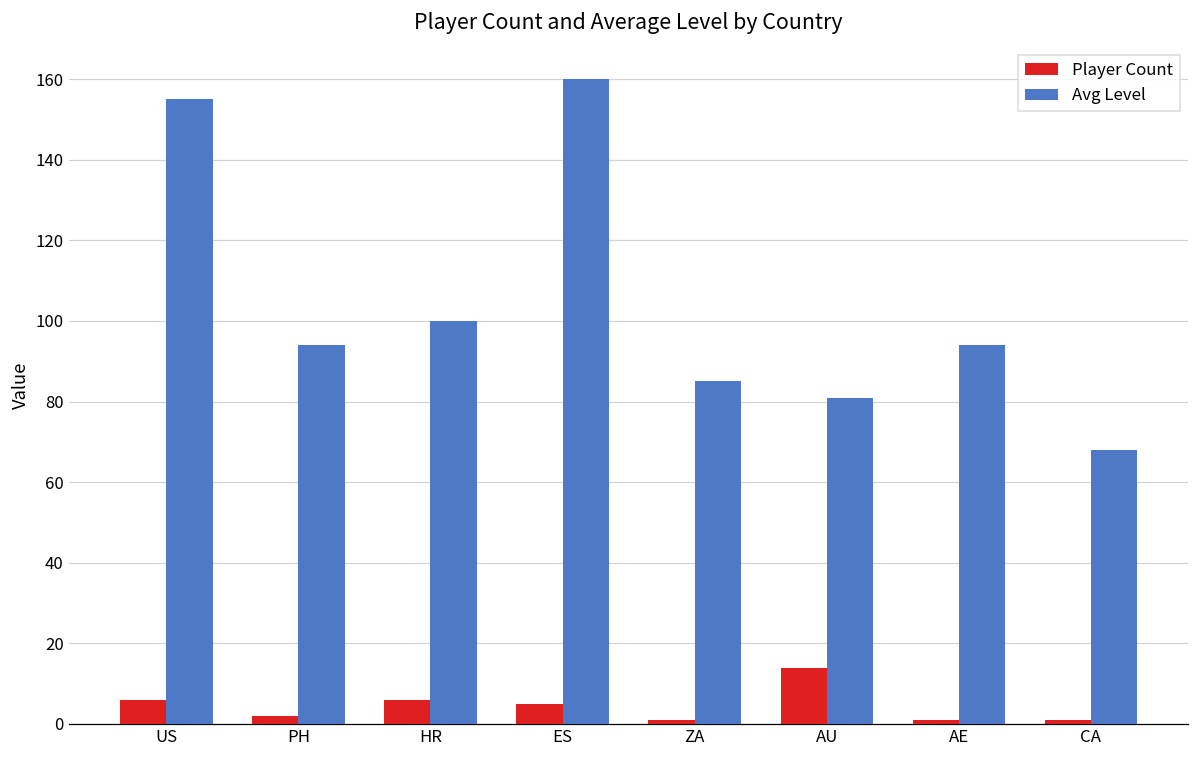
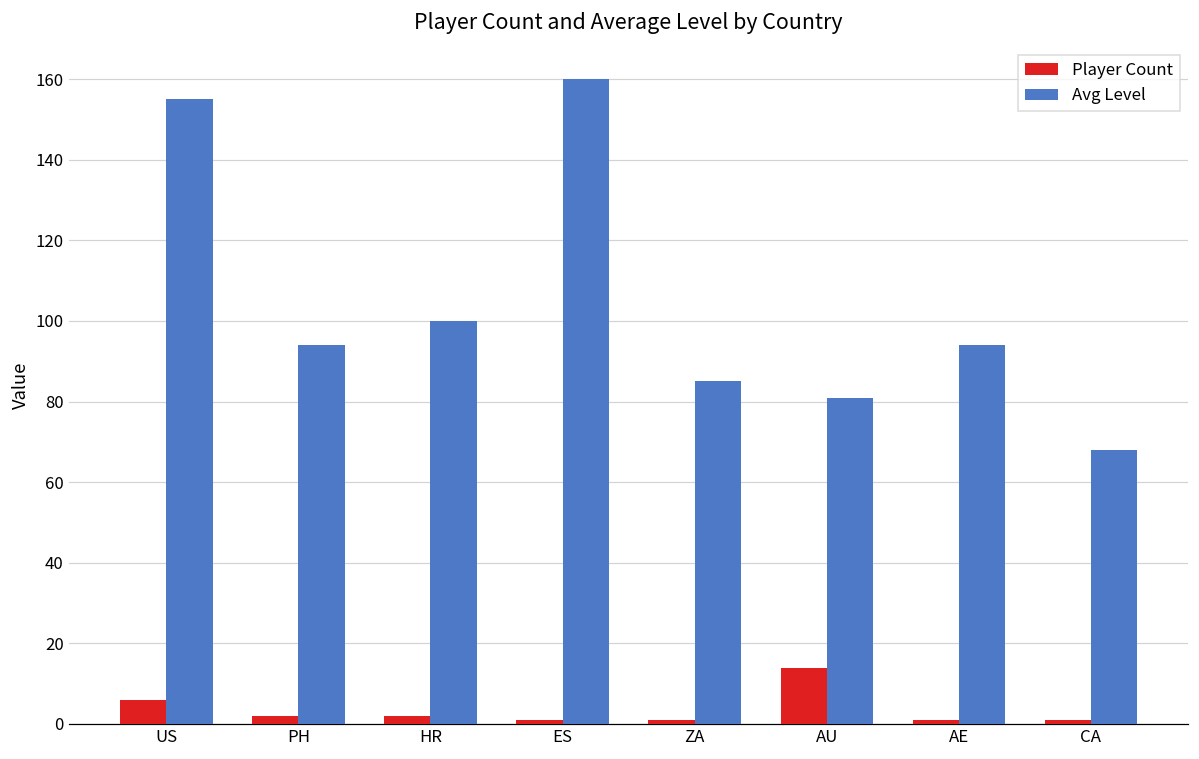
  {
    "Player Count": {
      "US": 6,
      "PH": 2,
-     "HR": 6,
-     "ES": 5,
+     "HR": 2,
+     "ES": 1,
      "ZA": 1,
      "AU": 14,
      "AE": 1,
      "CA": 1
    },
    "Avg Level": {
      "US": 155,
      "PH": 94,
      "HR": 100,
      "ES": 160,
      "ZA": 85,
      "AU": 81,
      "AE": 94,
      "CA": 68
    }
  }
